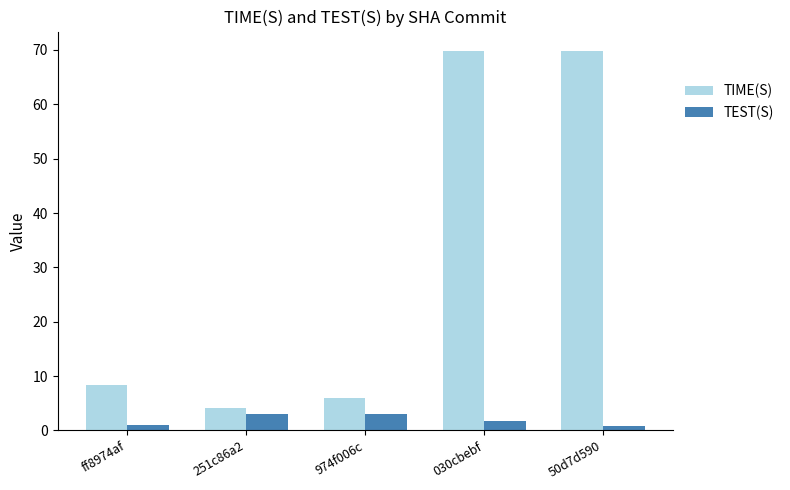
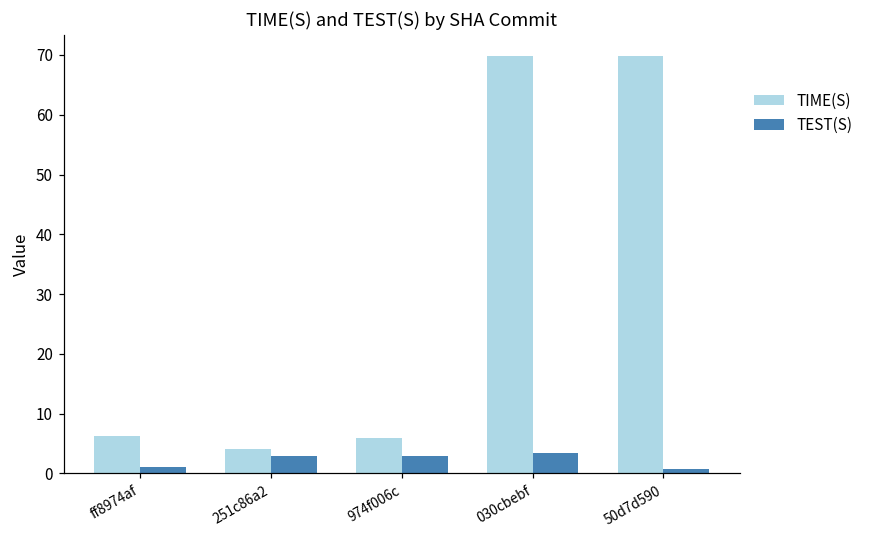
  {
    "TIME(S)": {
-     "ff8974af": 8,
+     "ff8974af": 6,
      "251c86a2": 4,
      "974f006c": 6,
      "030cbebf": 70,
      "50d7d590": 70
    },
    "TEST(S)": {
      "ff8974af": 1,
      "251c86a2": 3,
      "974f006c": 3,
-     "030cbebf": 2,
+     "030cbebf": 3,
      "50d7d590": 1
    }
  }
